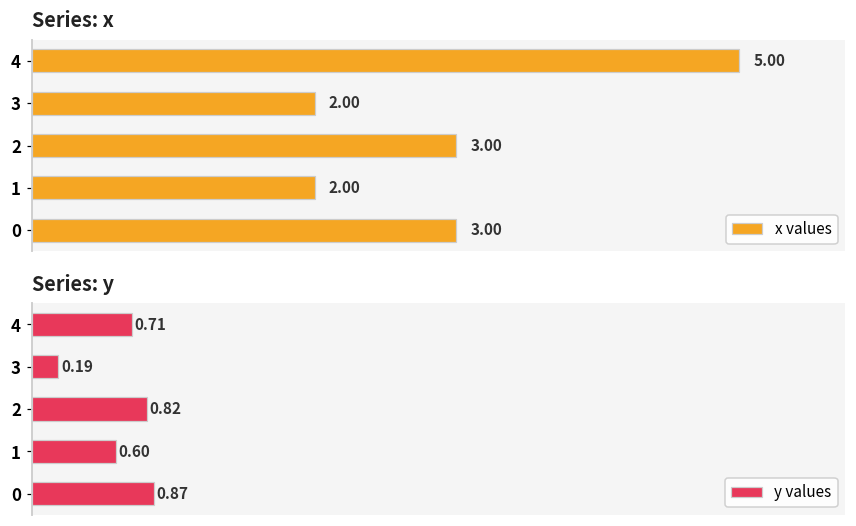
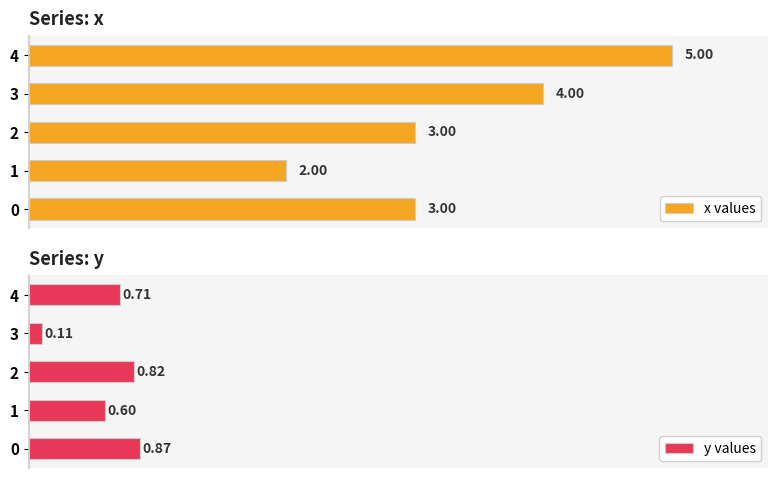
  {
    "Series: x": {
      "4": 5.00,
-     "3": 2.00,
+     "3": 4.00,
      "2": 3.00,
      "1": 2.00,
      "0": 3.00
    },
    "Series: y": {
      "4": 0.71,
-     "3": 0.19,
+     "3": 0.11,
      "2": 0.82,
      "1": 0.60,
      "0": 0.87
    }
  }
